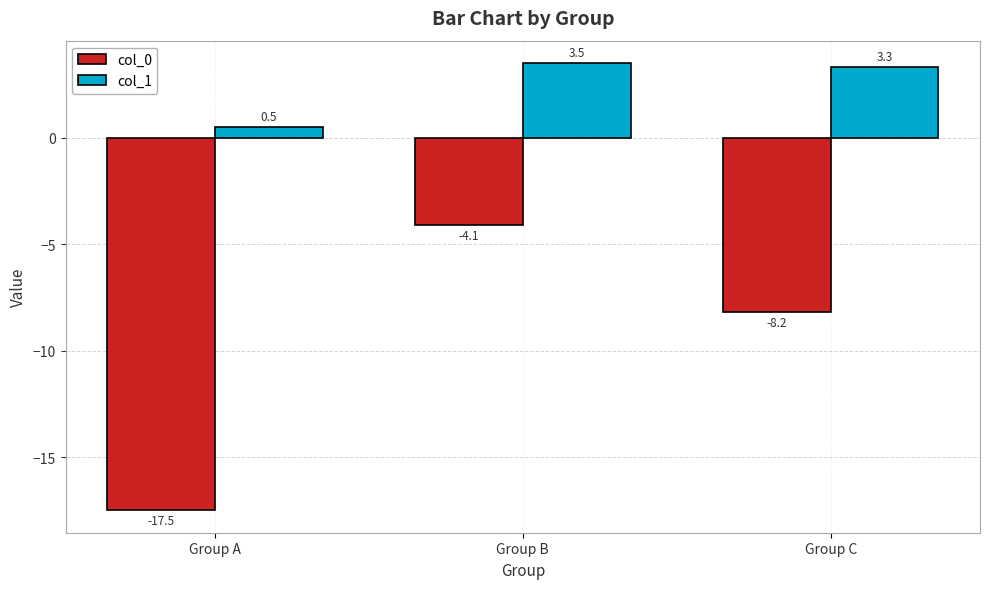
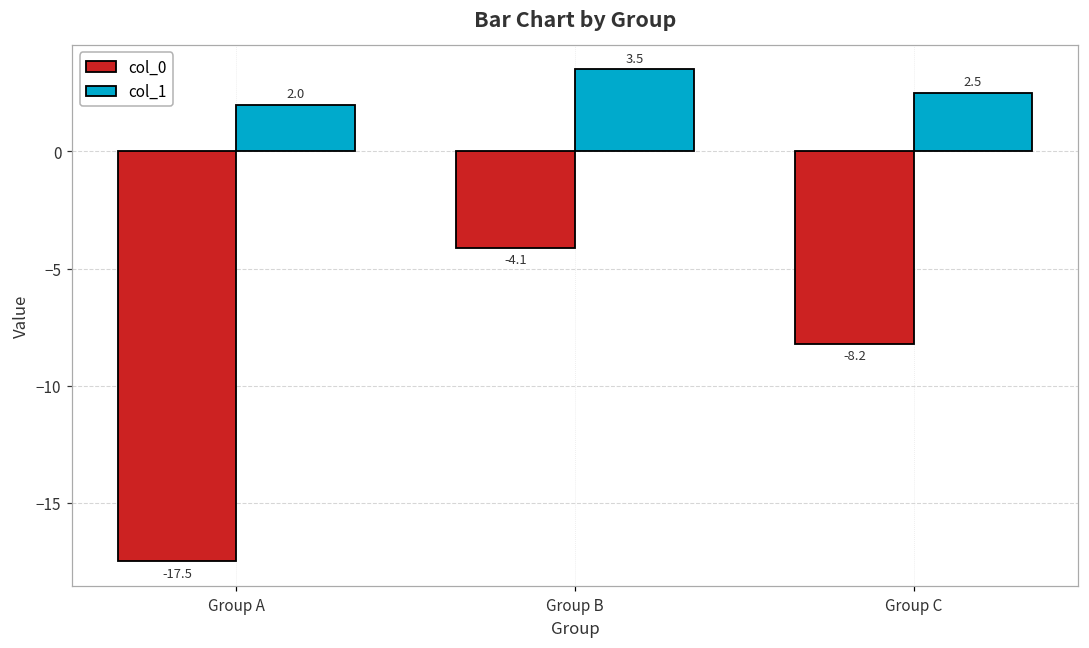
  {
    "col_0": {
      "Group A": -17.5,
      "Group B": -4.1,
      "Group C": -8.2
    },
    "col_1": {
-     "Group A": 0.5,
+     "Group A": 2.0,
      "Group B": 3.5,
-     "Group C": 3.3
+     "Group C": 2.5
    }
  }
